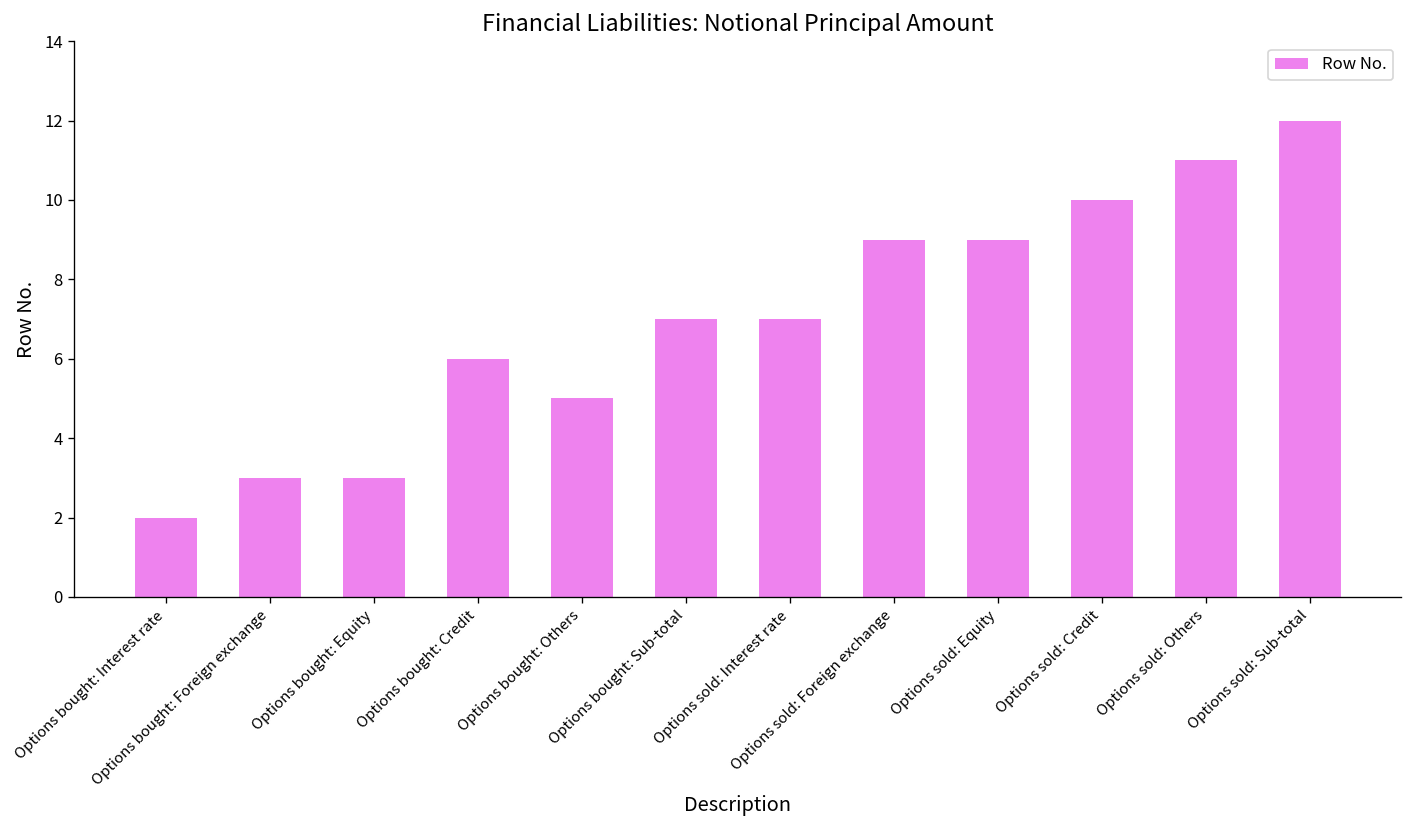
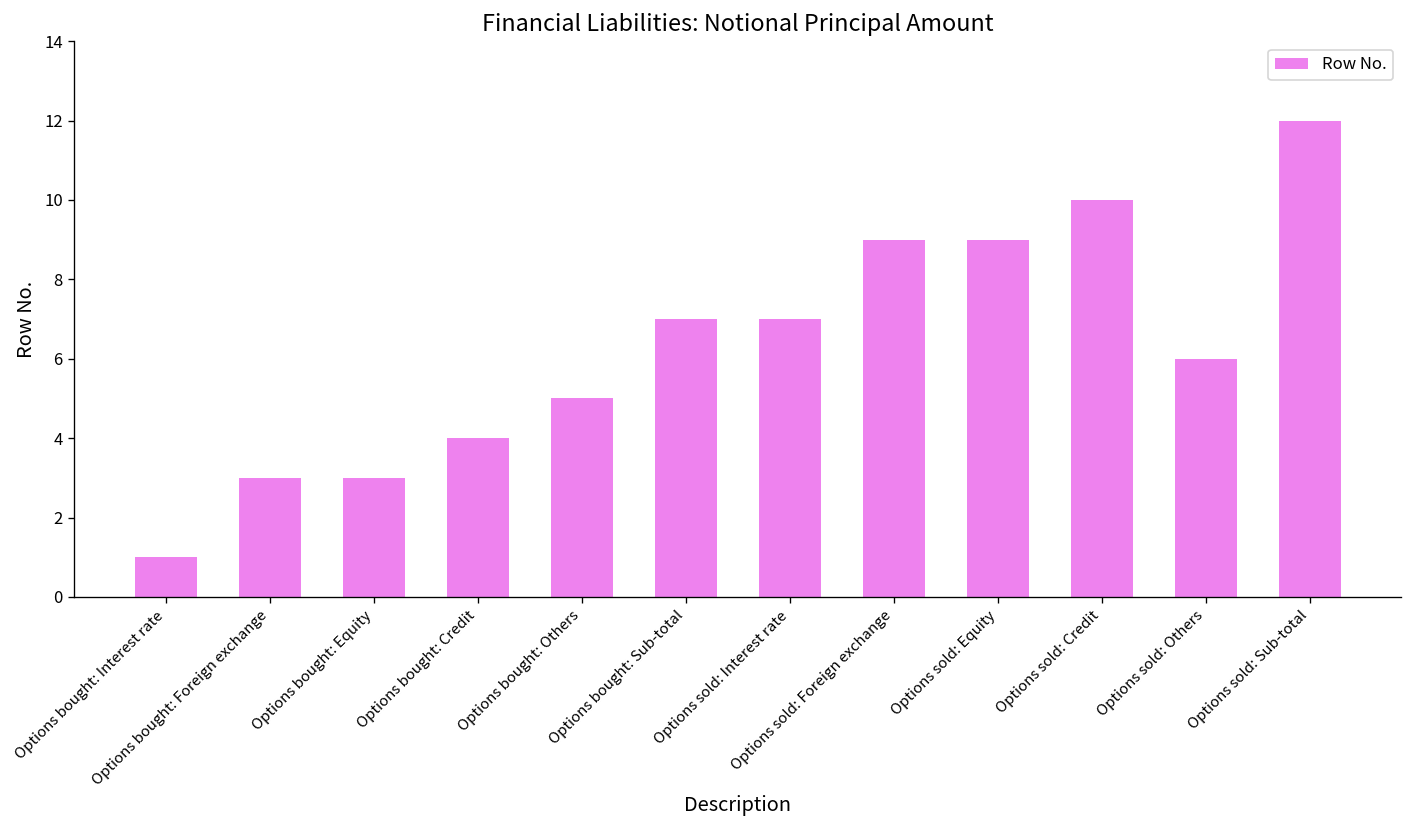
  {
-   "Options bought: Interest rate": 2,
+   "Options bought: Interest rate": 1,
    "Options bought: Foreign exchange": 3,
    "Options bought: Equity": 3,
-   "Options bought: Credit": 6,
+   "Options bought: Credit": 4,
    "Options bought: Others": 5,
    "Options bought: Sub-total": 7,
    "Options sold: Interest rate": 7,
    "Options sold: Foreign exchange": 9,
    "Options sold: Equity": 9,
    "Options sold: Credit": 10,
-   "Options sold: Others": 11,
+   "Options sold: Others": 6,
    "Options sold: Sub-total": 12
  }
